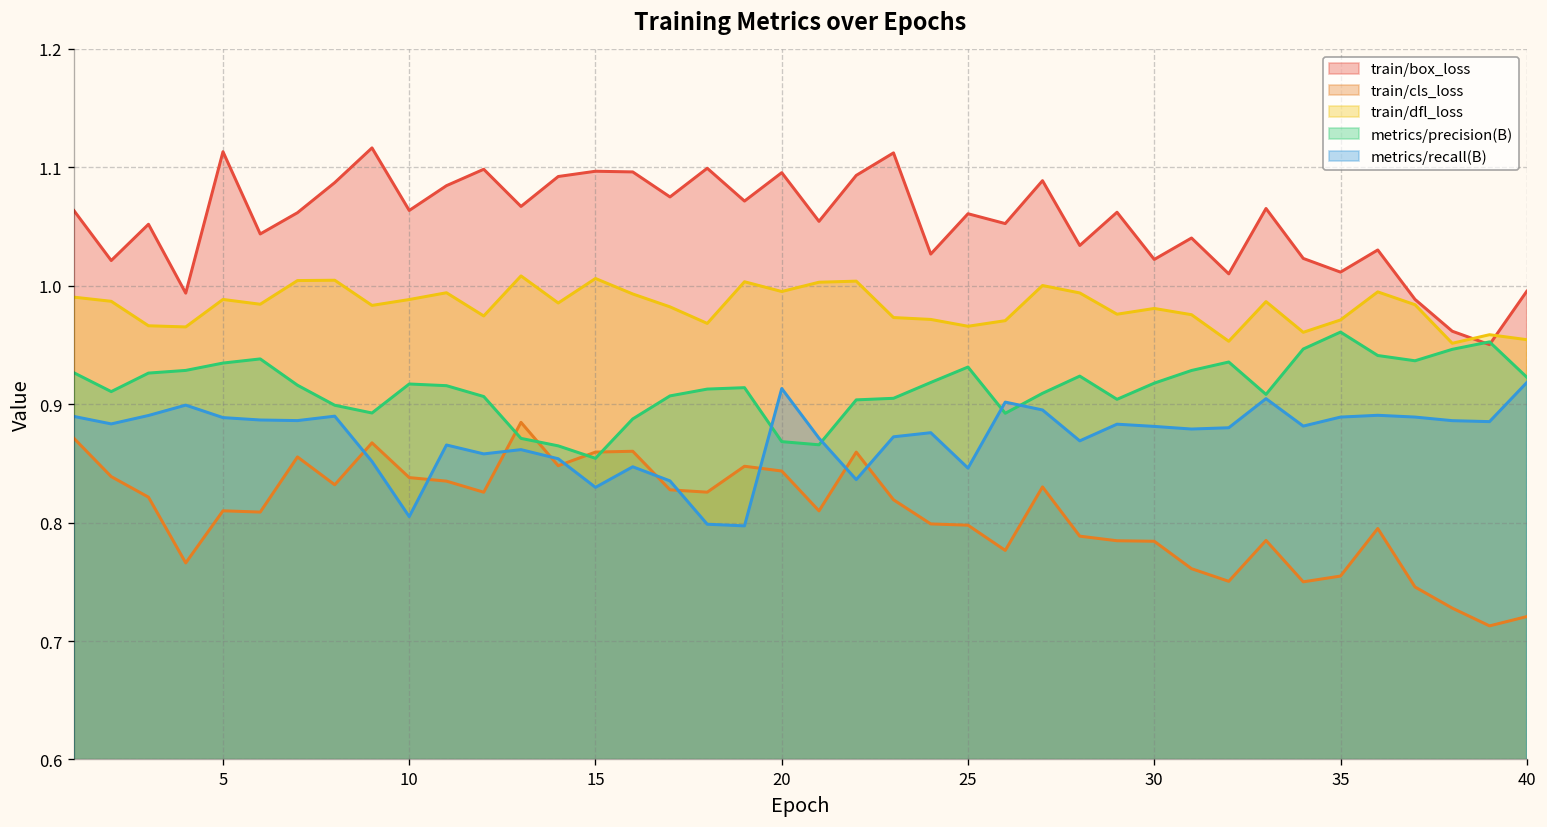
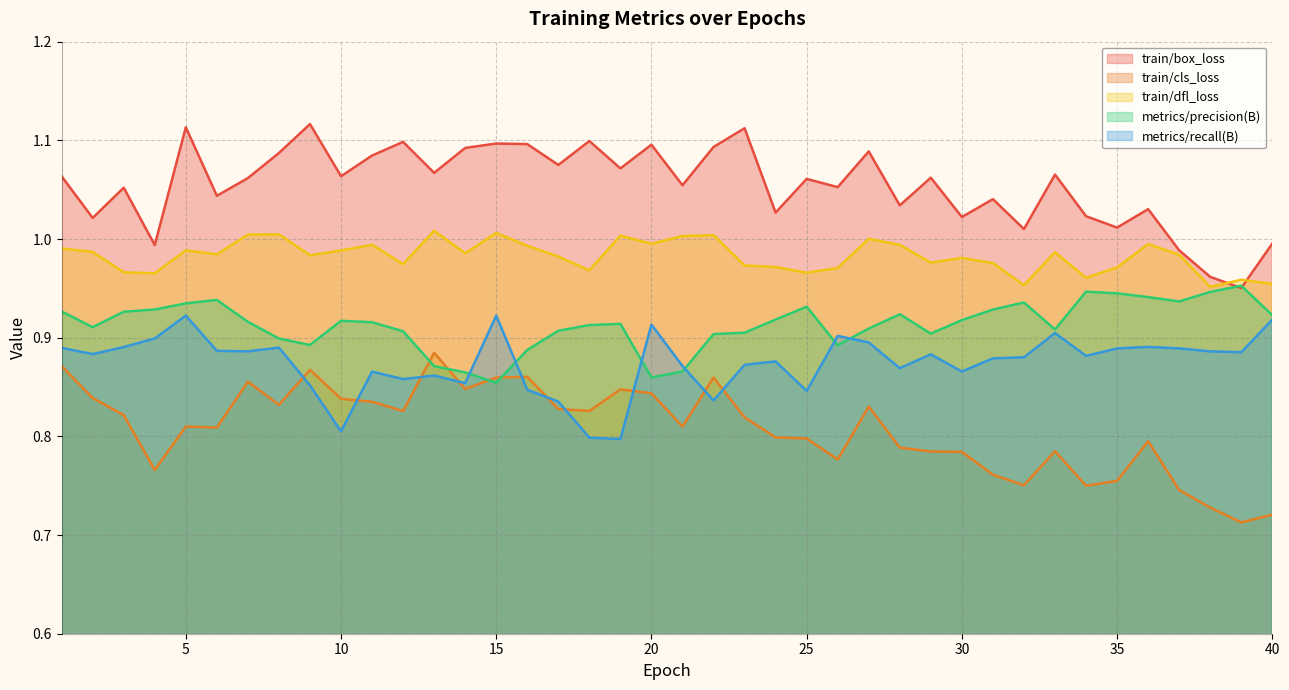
  {
    "metrics/precision(B)": {
      "5": 0.93,
      "10": 0.92,
      "15": 0.85,
-     "20": 0.87,
+     "20": 0.86,
      "25": 0.93,
      "30": 0.92,
-     "35": 0.96,
+     "35": 0.94,
      "40": 0.92
    },
    "metrics/recall(B)": {
-     "5": 0.89,
+     "5": 0.92,
      "10": 0.81,
-     "15": 0.83,
+     "15": 0.92,
      "20": 0.91,
      "25": 0.85,
-     "30": 0.88,
+     "30": 0.87,
      "35": 0.89,
      "40": 0.92
    }
  }
